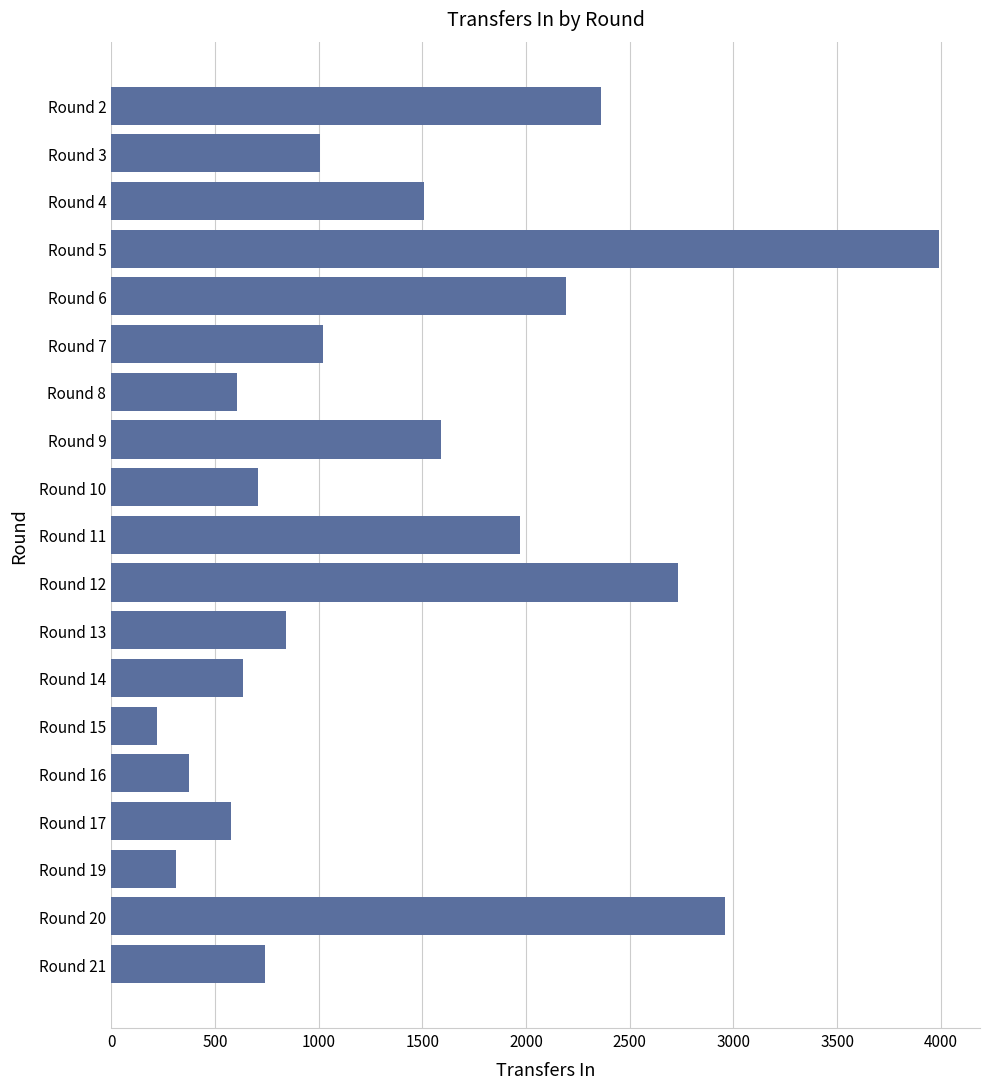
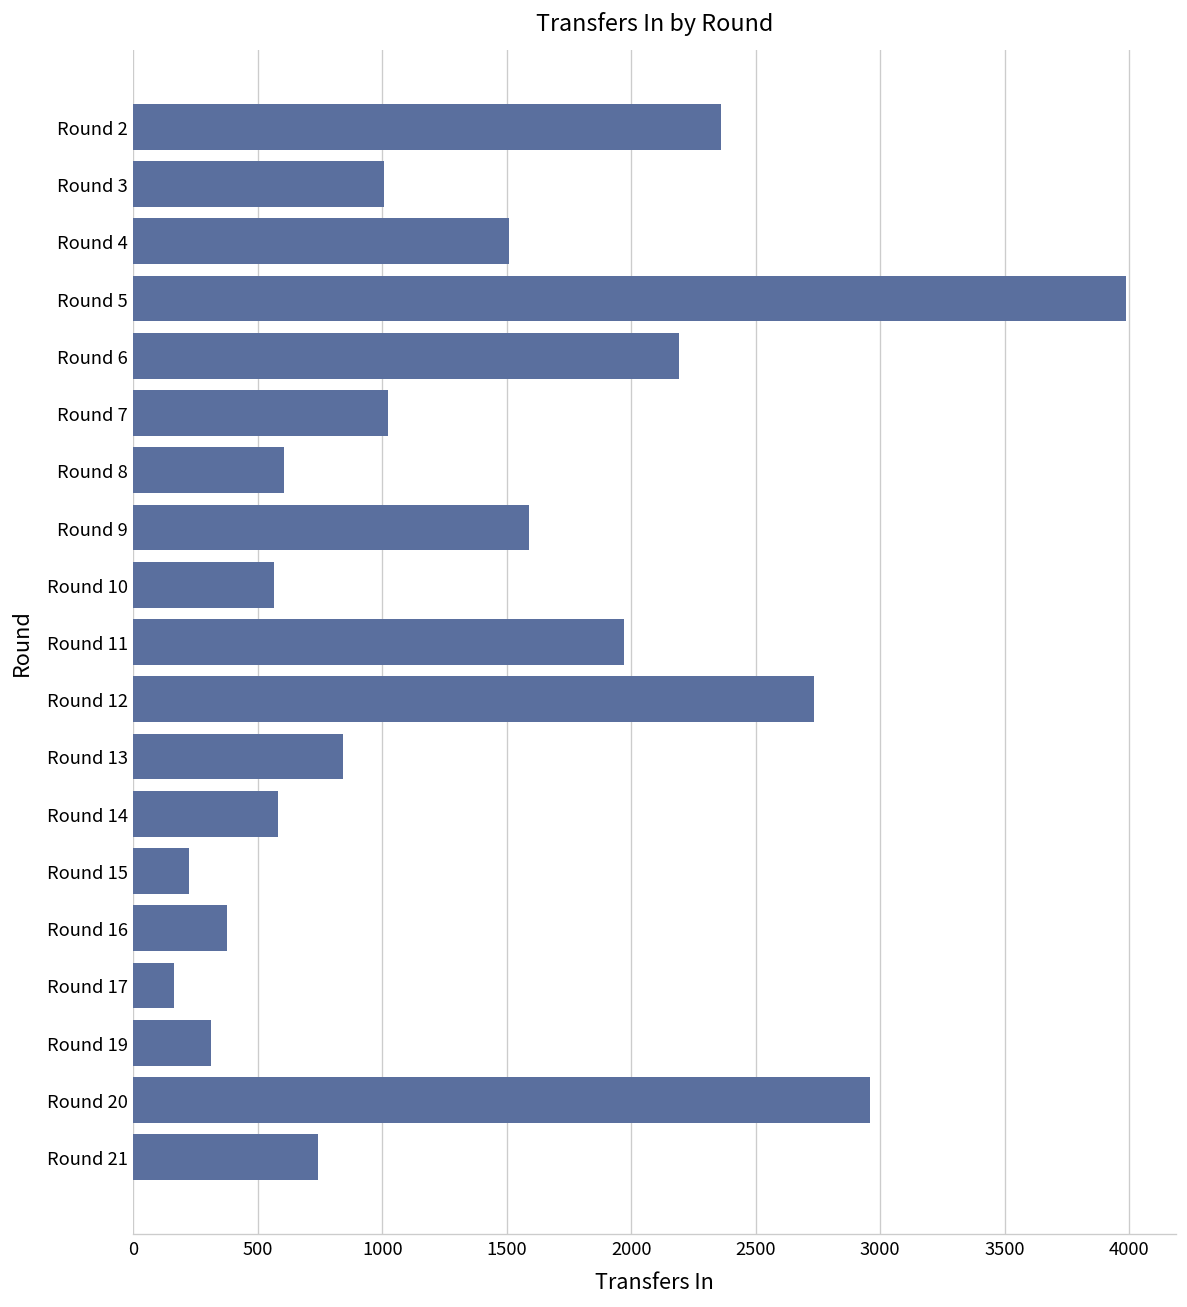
  {
    "Round 2": 2360,
    "Round 3": 1010,
    "Round 4": 1510,
    "Round 5": 3990,
    "Round 6": 2190,
    "Round 7": 1020,
    "Round 8": 610,
    "Round 9": 1590,
-   "Round 10": 710,
+   "Round 10": 570,
    "Round 11": 1970,
    "Round 12": 2730,
    "Round 13": 840,
-   "Round 14": 630,
+   "Round 14": 580,
    "Round 15": 220,
    "Round 16": 380,
-   "Round 17": 580,
+   "Round 17": 160,
    "Round 19": 310,
    "Round 20": 2960,
    "Round 21": 740
  }
